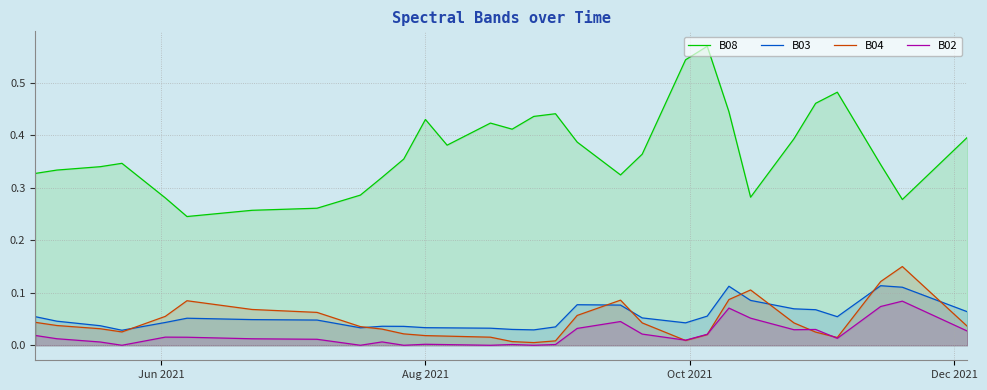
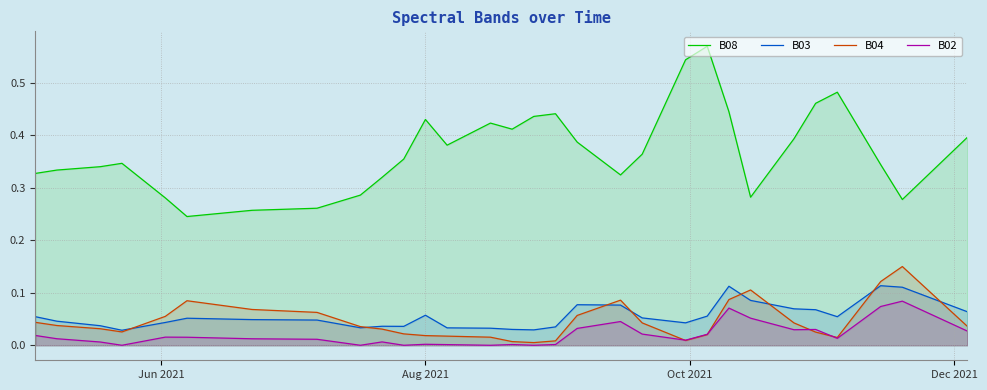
  {
    "B08": {
      "Aug 2021": 0.43
    },
    "B03": {
-     "Aug 2021": 0.03
+     "Aug 2021": 0.06
    },
    "B04": {
      "Aug 2021": 0.02
    },
    "B02": {
      "Aug 2021": 0.00
    }
  }
